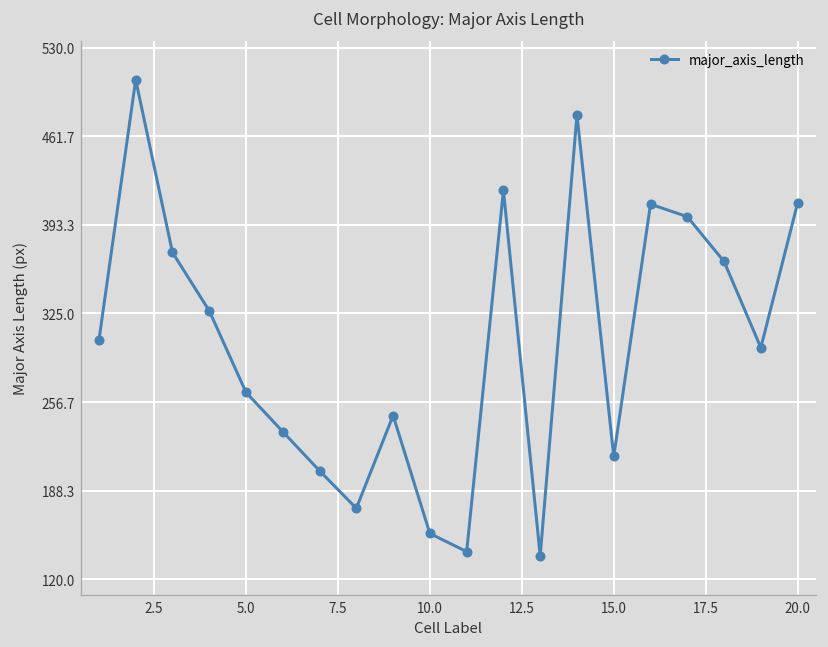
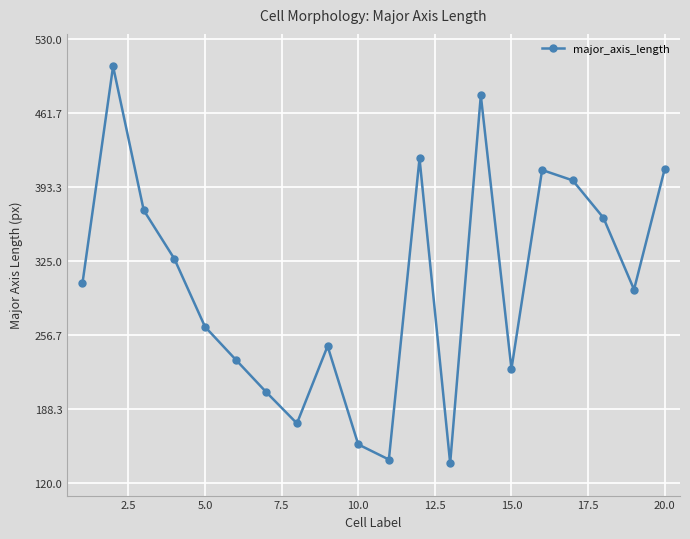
  {
    "5.0": 264,
    "10.0": 155,
-   "15.0": 215,
+   "15.0": 225,
    "20.0": 410
  }
